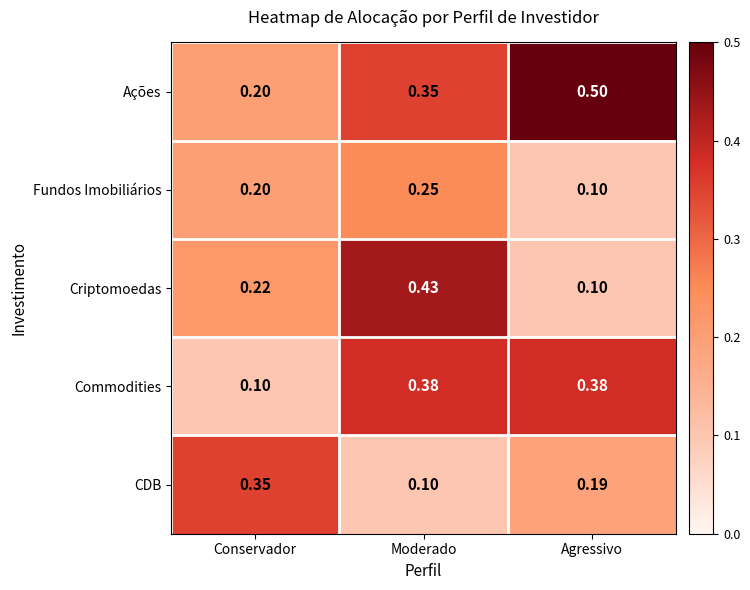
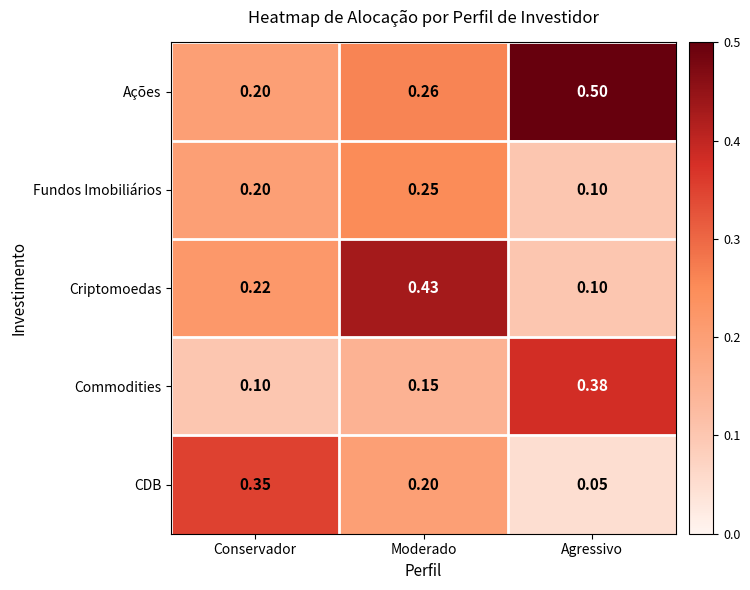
  {
    "Ações": {
      "Conservador": 0.20,
-     "Moderado": 0.35,
+     "Moderado": 0.26,
      "Agressivo": 0.50
    },
    "Fundos Imobiliários": {
      "Conservador": 0.20,
      "Moderado": 0.25,
      "Agressivo": 0.10
    },
    "Criptomoedas": {
      "Conservador": 0.22,
      "Moderado": 0.43,
      "Agressivo": 0.10
    },
    "Commodities": {
      "Conservador": 0.10,
-     "Moderado": 0.38,
+     "Moderado": 0.15,
      "Agressivo": 0.38
    },
    "CDB": {
      "Conservador": 0.35,
-     "Moderado": 0.10,
-     "Agressivo": 0.19
+     "Moderado": 0.20,
+     "Agressivo": 0.05
    }
  }
